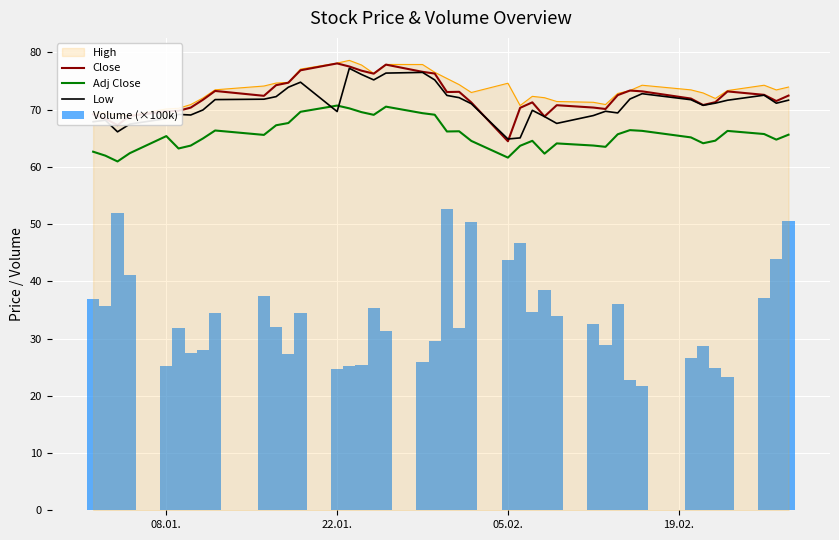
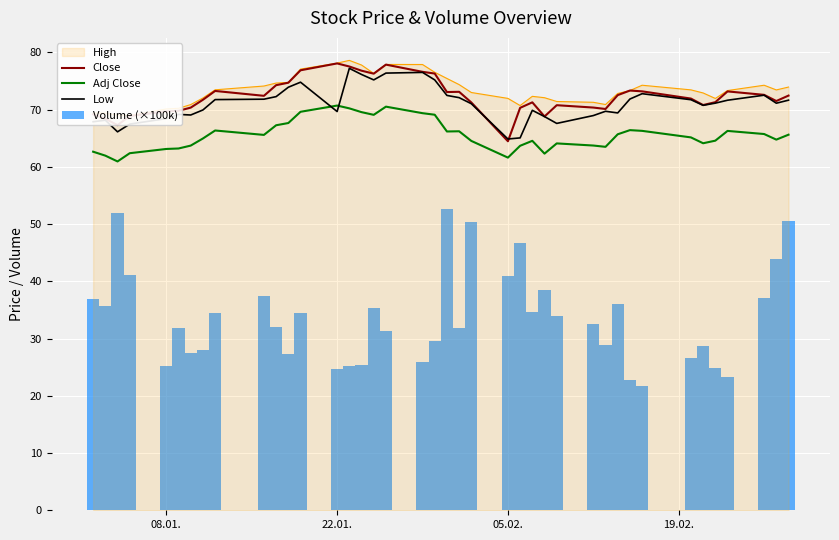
  {
    "Volume (×100k)": {
      "08.01.": 25,
      "22.01.": 25,
-     "05.02.": 44
+     "05.02.": 41
    },
    "High": {
-     "05.02.": 75
+     "05.02.": 72
    },
    "Adj Close": {
-     "08.01.": 65,
+     "08.01.": 63,
      "22.01.": 71,
      "05.02.": 62
    },
    "Low": {
      "22.01.": 70
    }
  }
